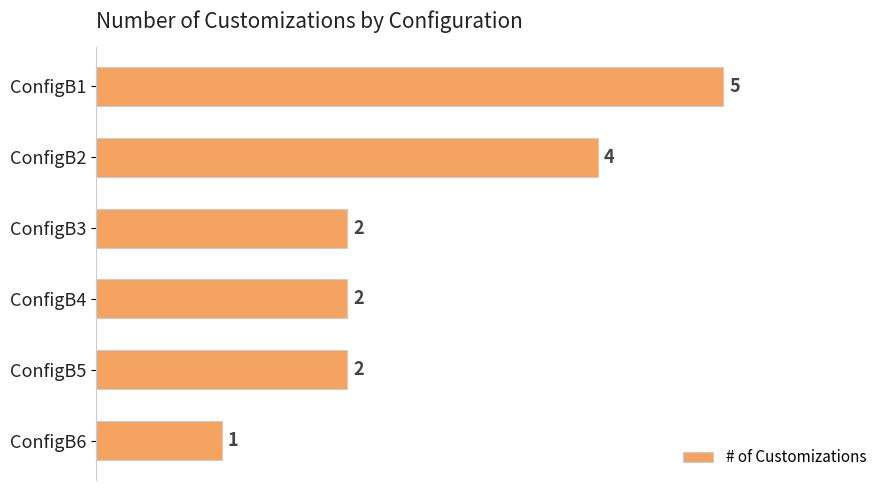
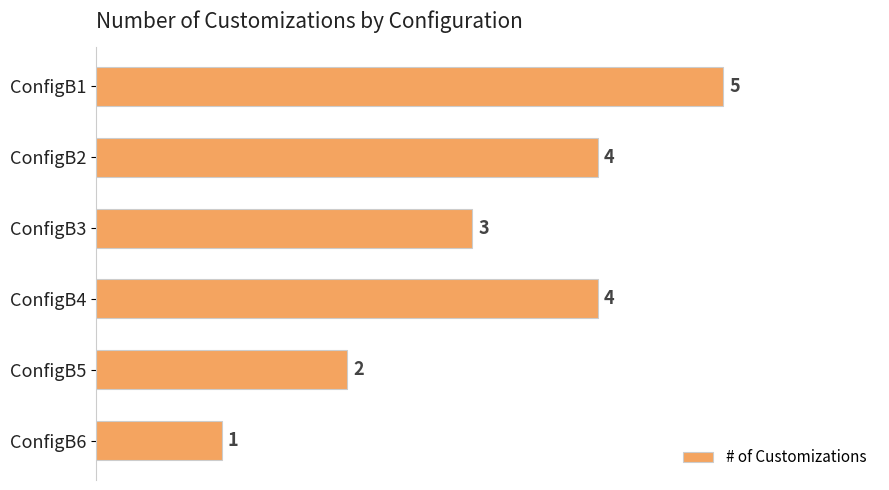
  {
    "ConfigB1": 5,
    "ConfigB2": 4,
-   "ConfigB3": 2,
-   "ConfigB4": 2,
+   "ConfigB3": 3,
+   "ConfigB4": 4,
    "ConfigB5": 2,
    "ConfigB6": 1
  }
